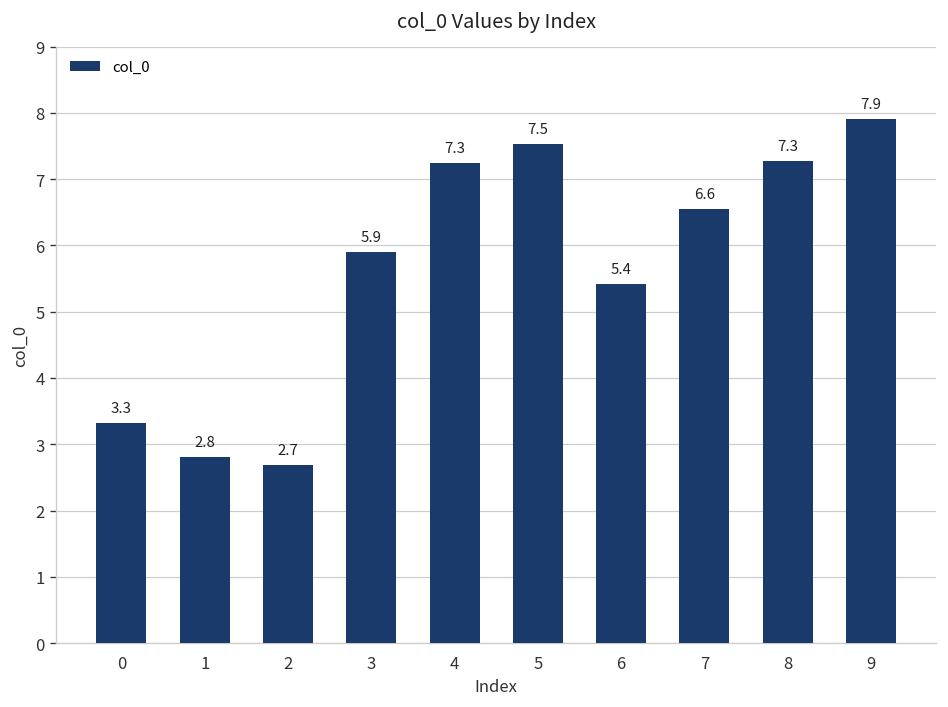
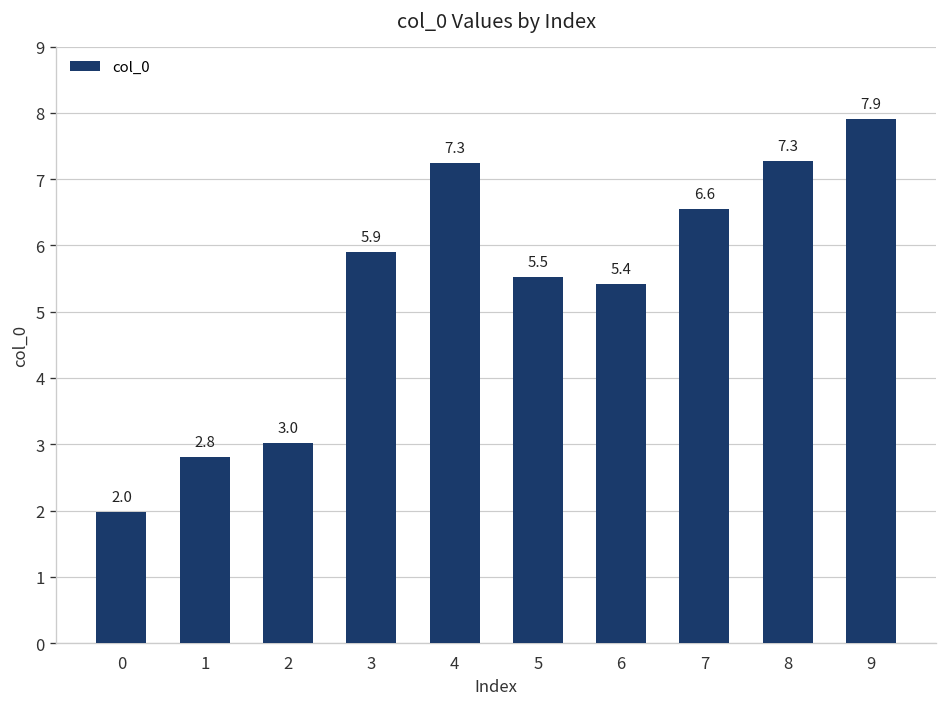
  {
-   "0": 3.3,
+   "0": 2.0,
    "1": 2.8,
-   "2": 2.7,
+   "2": 3.0,
    "3": 5.9,
    "4": 7.3,
-   "5": 7.5,
+   "5": 5.5,
    "6": 5.4,
    "7": 6.6,
    "8": 7.3,
    "9": 7.9
  }
